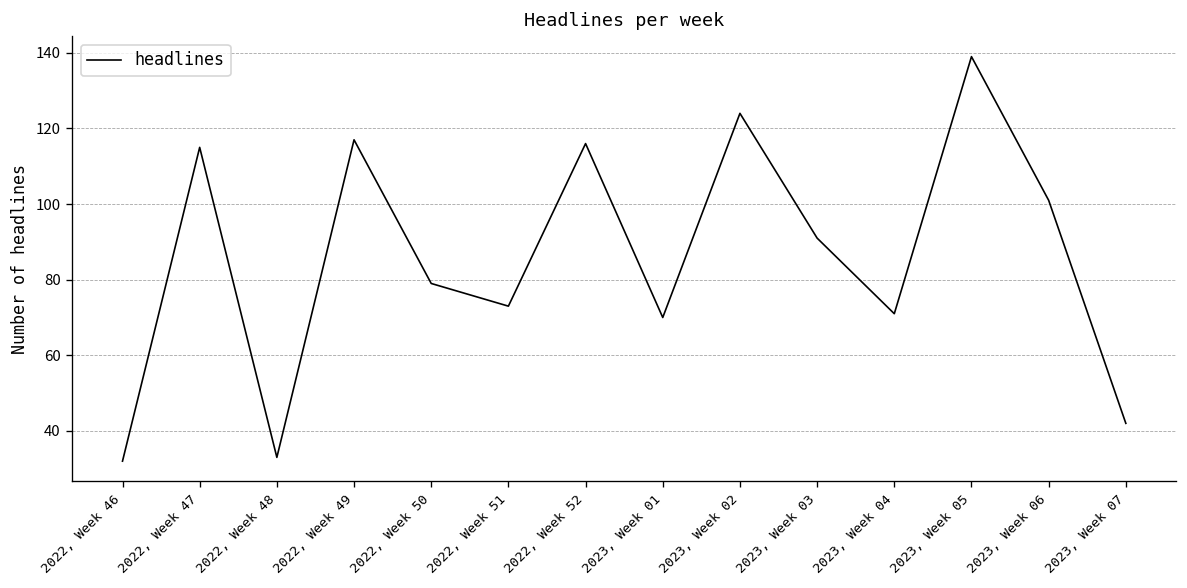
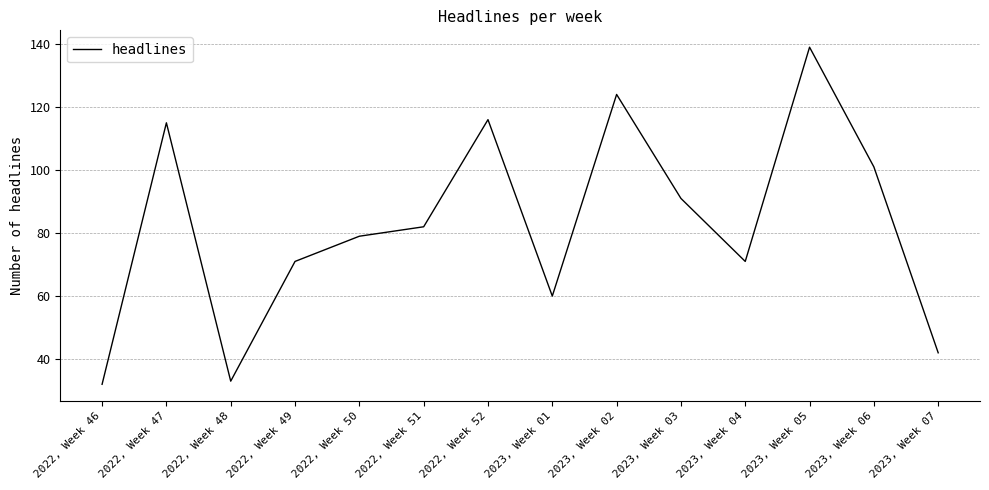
  {
    "2022, Week 46": 32,
    "2022, Week 47": 115,
    "2022, Week 48": 33,
-   "2022, Week 49": 117,
+   "2022, Week 49": 71,
    "2022, Week 50": 79,
-   "2022, Week 51": 73,
+   "2022, Week 51": 82,
    "2022, Week 52": 116,
-   "2023, Week 01": 70,
+   "2023, Week 01": 60,
    "2023, Week 02": 124,
    "2023, Week 03": 91,
    "2023, Week 04": 71,
    "2023, Week 05": 139,
    "2023, Week 06": 101,
    "2023, Week 07": 42
  }
